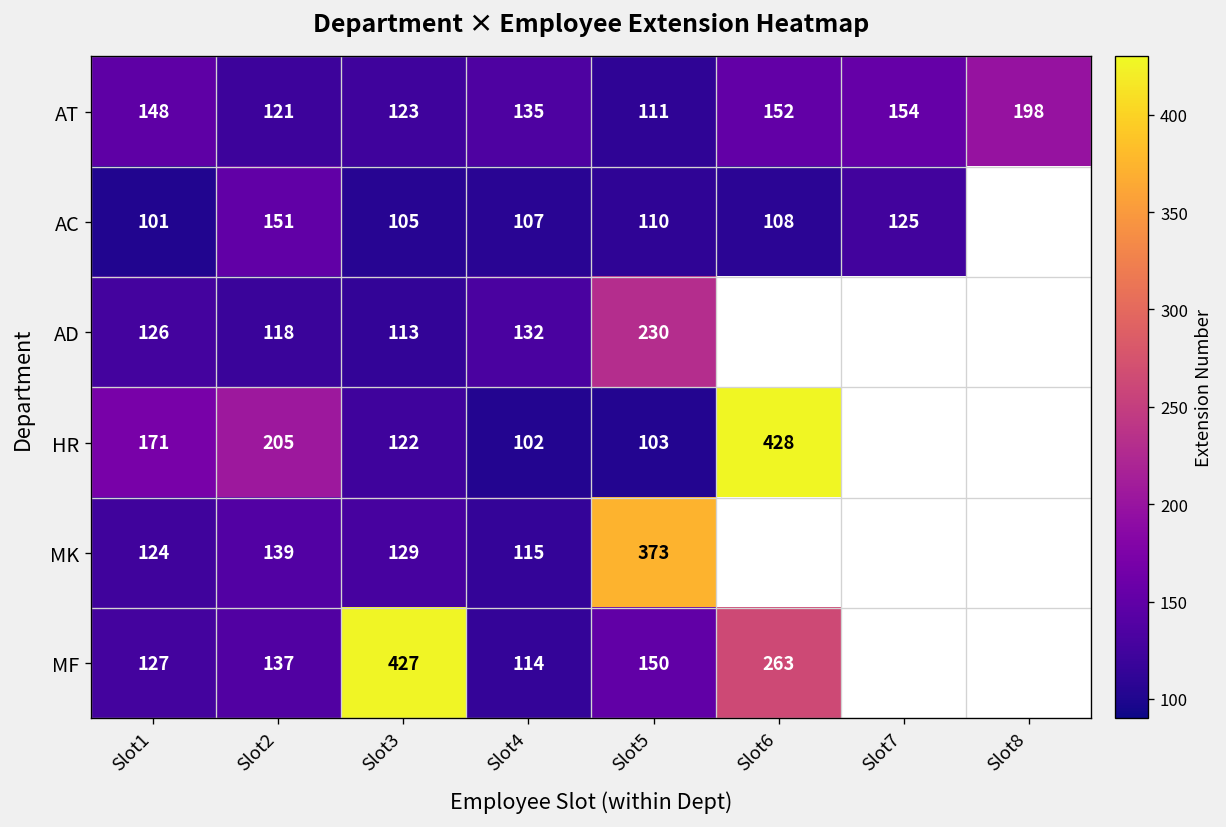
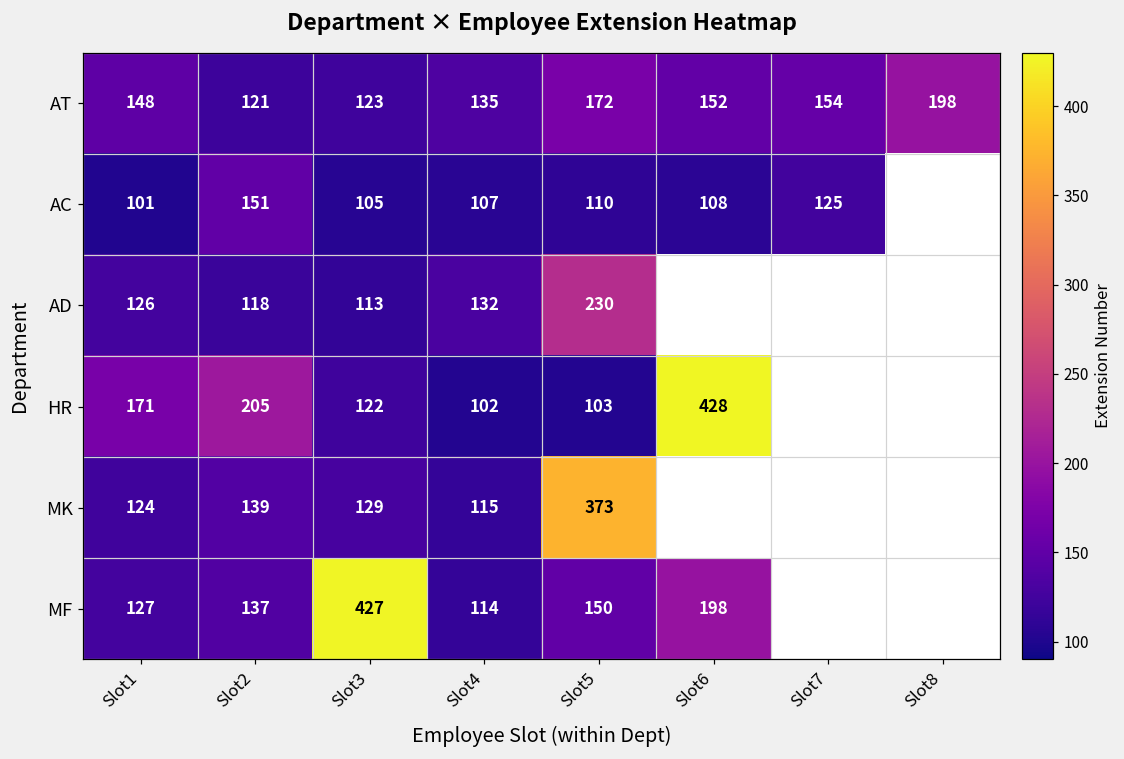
  {
    "AT": {
      "Slot1": 148,
      "Slot2": 121,
      "Slot3": 123,
      "Slot4": 135,
-     "Slot5": 111,
+     "Slot5": 172,
      "Slot6": 152,
      "Slot7": 154,
      "Slot8": 198
    },
    "AC": {
      "Slot1": 101,
      "Slot2": 151,
      "Slot3": 105,
      "Slot4": 107,
      "Slot5": 110,
      "Slot6": 108,
      "Slot7": 125
    },
    "AD": {
      "Slot1": 126,
      "Slot2": 118,
      "Slot3": 113,
      "Slot4": 132,
      "Slot5": 230
    },
    "HR": {
      "Slot1": 171,
      "Slot2": 205,
      "Slot3": 122,
      "Slot4": 102,
      "Slot5": 103,
      "Slot6": 428
    },
    "MK": {
      "Slot1": 124,
      "Slot2": 139,
      "Slot3": 129,
      "Slot4": 115,
      "Slot5": 373
    },
    "MF": {
      "Slot1": 127,
      "Slot2": 137,
      "Slot3": 427,
      "Slot4": 114,
      "Slot5": 150,
-     "Slot6": 263
+     "Slot6": 198
    }
  }
